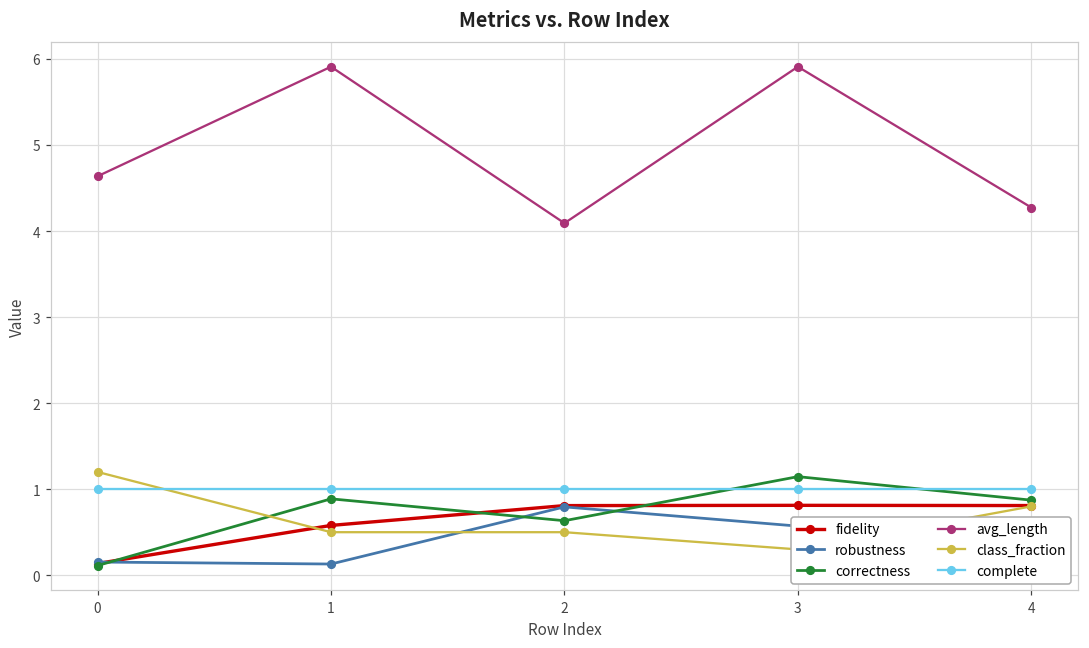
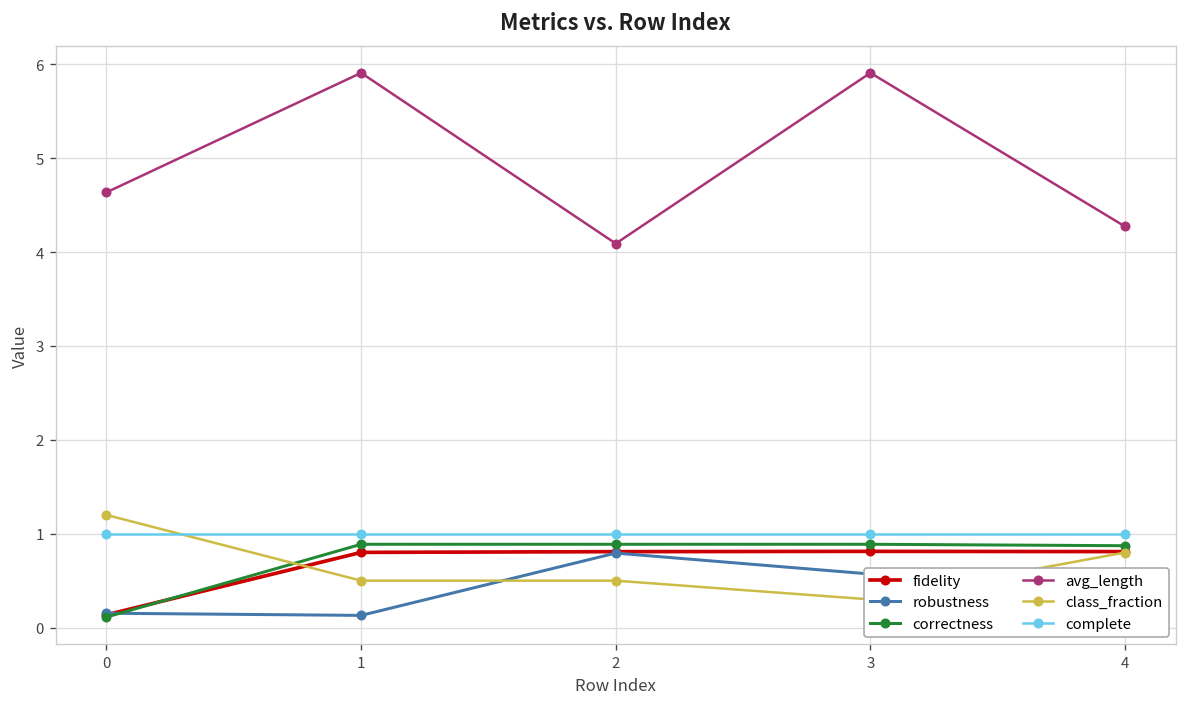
  {
    "fidelity": {
-     "1": 0.6,
+     "1": 0.8,
      "3": 0.8
    },
    "robustness": {
      "1": 0.1
    },
    "correctness": {
      "1": 0.9,
-     "2": 0.6,
-     "3": 1.1,
+     "2": 0.9,
+     "3": 0.9,
      "4": 0.9
    },
    "avg_length": {
      "0": 4.6,
      "1": 5.9,
      "2": 4.1,
      "3": 5.9,
      "4": 4.3
    },
    "class_fraction": {
      "0": 1.2,
      "1": 0.5,
      "2": 0.5
    },
    "complete": {
      "0": 1.0,
      "1": 1.0,
      "2": 1.0,
      "3": 1.0,
      "4": 1.0
    }
  }
